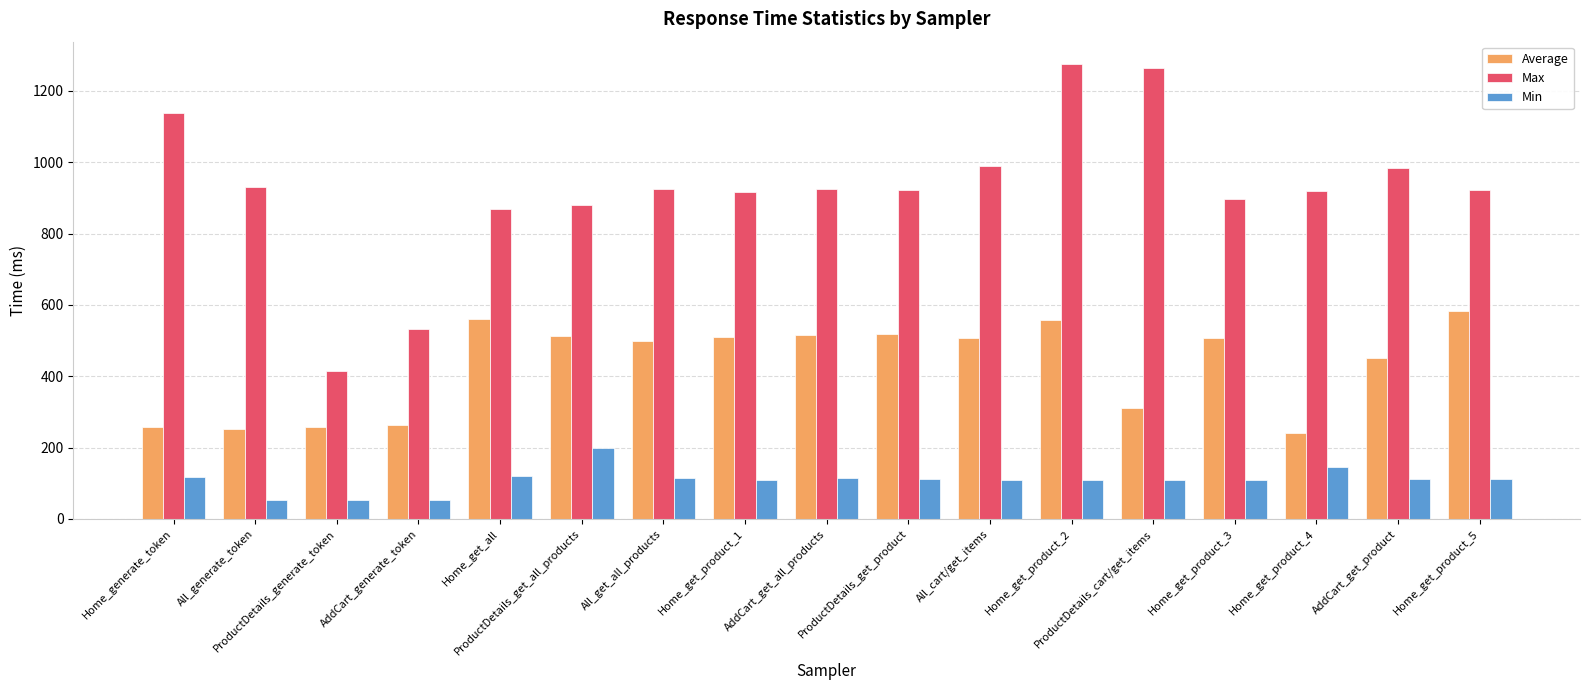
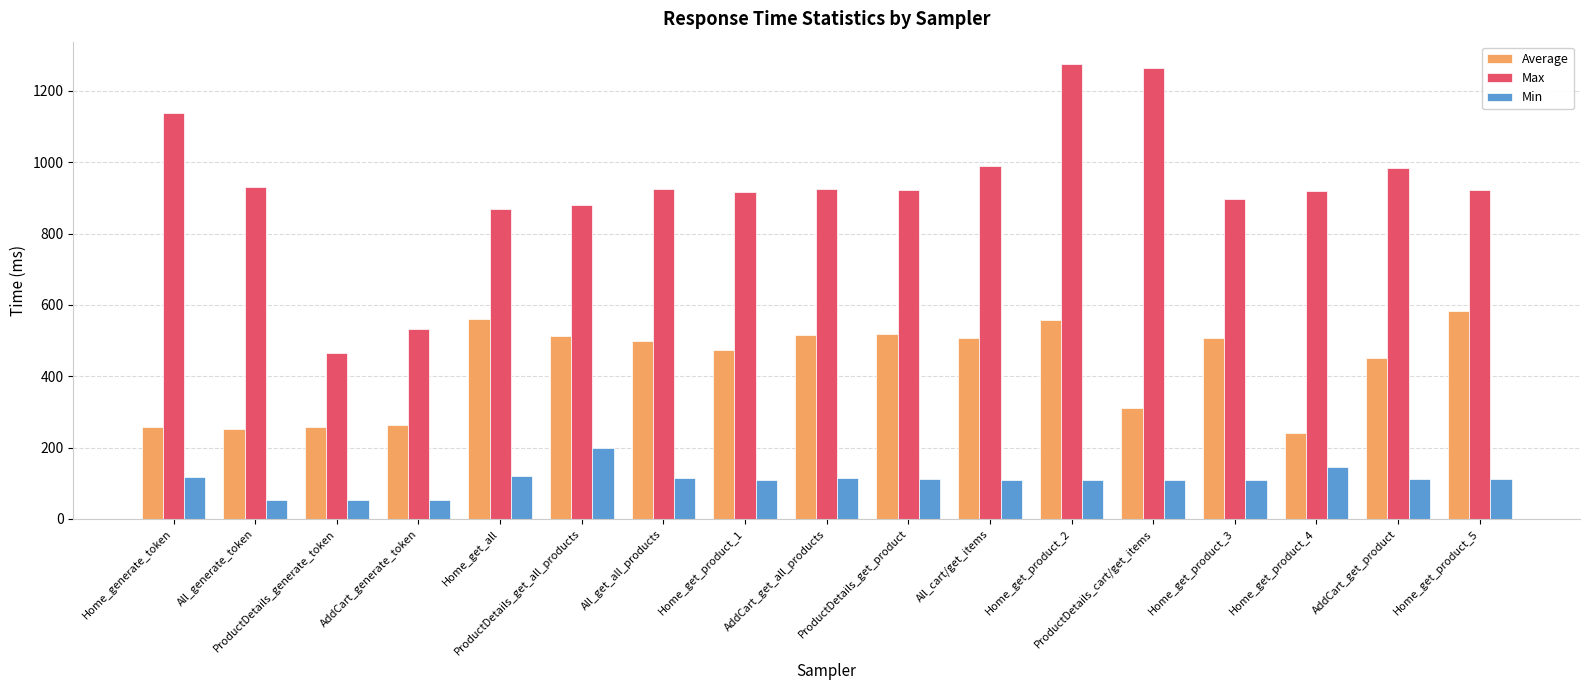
  {
    "Average": {
      "Home_generate_token": 260,
      "All_generate_token": 250,
      "ProductDetails_generate_token": 260,
      "AddCart_generate_token": 260,
      "Home_get_all": 560,
      "ProductDetails_get_all_products": 510,
      "All_get_all_products": 500,
-     "Home_get_product_1": 510,
+     "Home_get_product_1": 470,
      "AddCart_get_all_products": 520,
      "ProductDetails_get_product": 520,
      "All_cart/get_items": 510,
      "Home_get_product_2": 560,
      "ProductDetails_cart/get_items": 310,
      "Home_get_product_3": 510,
      "Home_get_product_4": 240,
      "AddCart_get_product": 450,
      "Home_get_product_5": 580
    },
    "Max": {
      "Home_generate_token": 1140,
      "All_generate_token": 930,
-     "ProductDetails_generate_token": 420,
+     "ProductDetails_generate_token": 470,
      "AddCart_generate_token": 530,
      "Home_get_all": 870,
      "ProductDetails_get_all_products": 880,
      "All_get_all_products": 930,
      "Home_get_product_1": 920,
      "AddCart_get_all_products": 930,
      "ProductDetails_get_product": 920,
      "All_cart/get_items": 990,
      "Home_get_product_2": 1270,
      "ProductDetails_cart/get_items": 1260,
      "Home_get_product_3": 900,
      "Home_get_product_4": 920,
      "AddCart_get_product": 990,
      "Home_get_product_5": 920
    },
    "Min": {
      "Home_generate_token": 120,
      "All_generate_token": 50,
      "ProductDetails_generate_token": 50,
      "AddCart_generate_token": 50,
      "Home_get_all": 120,
      "ProductDetails_get_all_products": 200,
      "All_get_all_products": 120,
      "Home_get_product_1": 110,
      "AddCart_get_all_products": 120,
      "ProductDetails_get_product": 110,
      "All_cart/get_items": 110,
      "Home_get_product_2": 110,
      "ProductDetails_cart/get_items": 110,
      "Home_get_product_3": 110,
      "Home_get_product_4": 150,
      "AddCart_get_product": 110,
      "Home_get_product_5": 110
    }
  }
